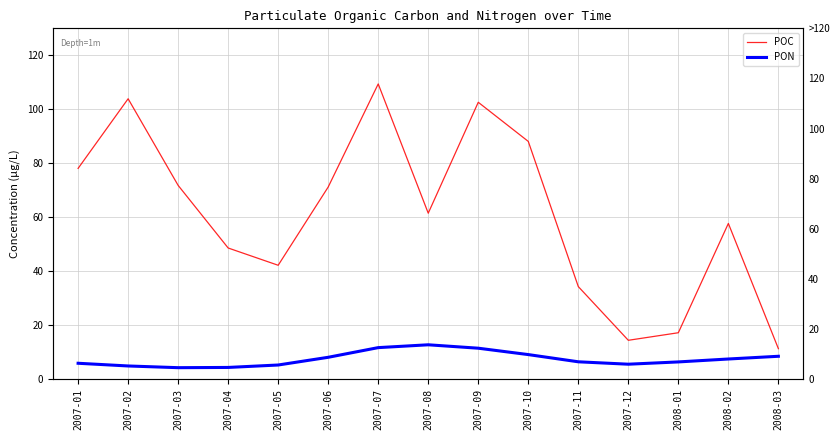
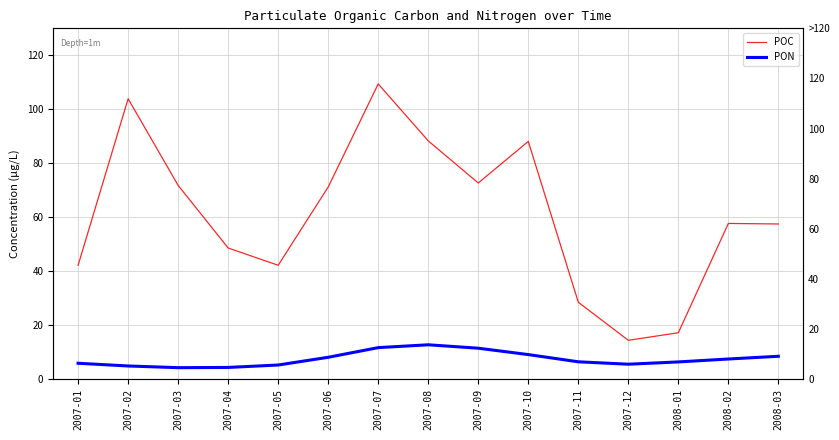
  {
    "POC": {
-     "2007-01": 78,
+     "2007-01": 42,
      "2007-02": 104,
      "2007-03": 72,
      "2007-04": 49,
      "2007-05": 42,
      "2007-06": 71,
      "2007-07": 109,
-     "2007-08": 62,
-     "2007-09": 103,
+     "2007-08": 88,
+     "2007-09": 73,
      "2007-10": 88,
-     "2007-11": 34,
+     "2007-11": 29,
      "2007-12": 14,
      "2008-01": 17,
      "2008-02": 58,
-     "2008-03": 11
+     "2008-03": 58
    },
    "PON": {
      "2007-01": 6,
      "2007-02": 5,
      "2007-03": 4,
      "2007-04": 4,
      "2007-05": 5,
      "2007-06": 8,
      "2007-07": 12,
      "2007-08": 13,
      "2007-09": 11,
      "2007-10": 9,
      "2007-11": 6,
      "2007-12": 6,
      "2008-01": 6,
      "2008-02": 7,
      "2008-03": 8
    }
  }
